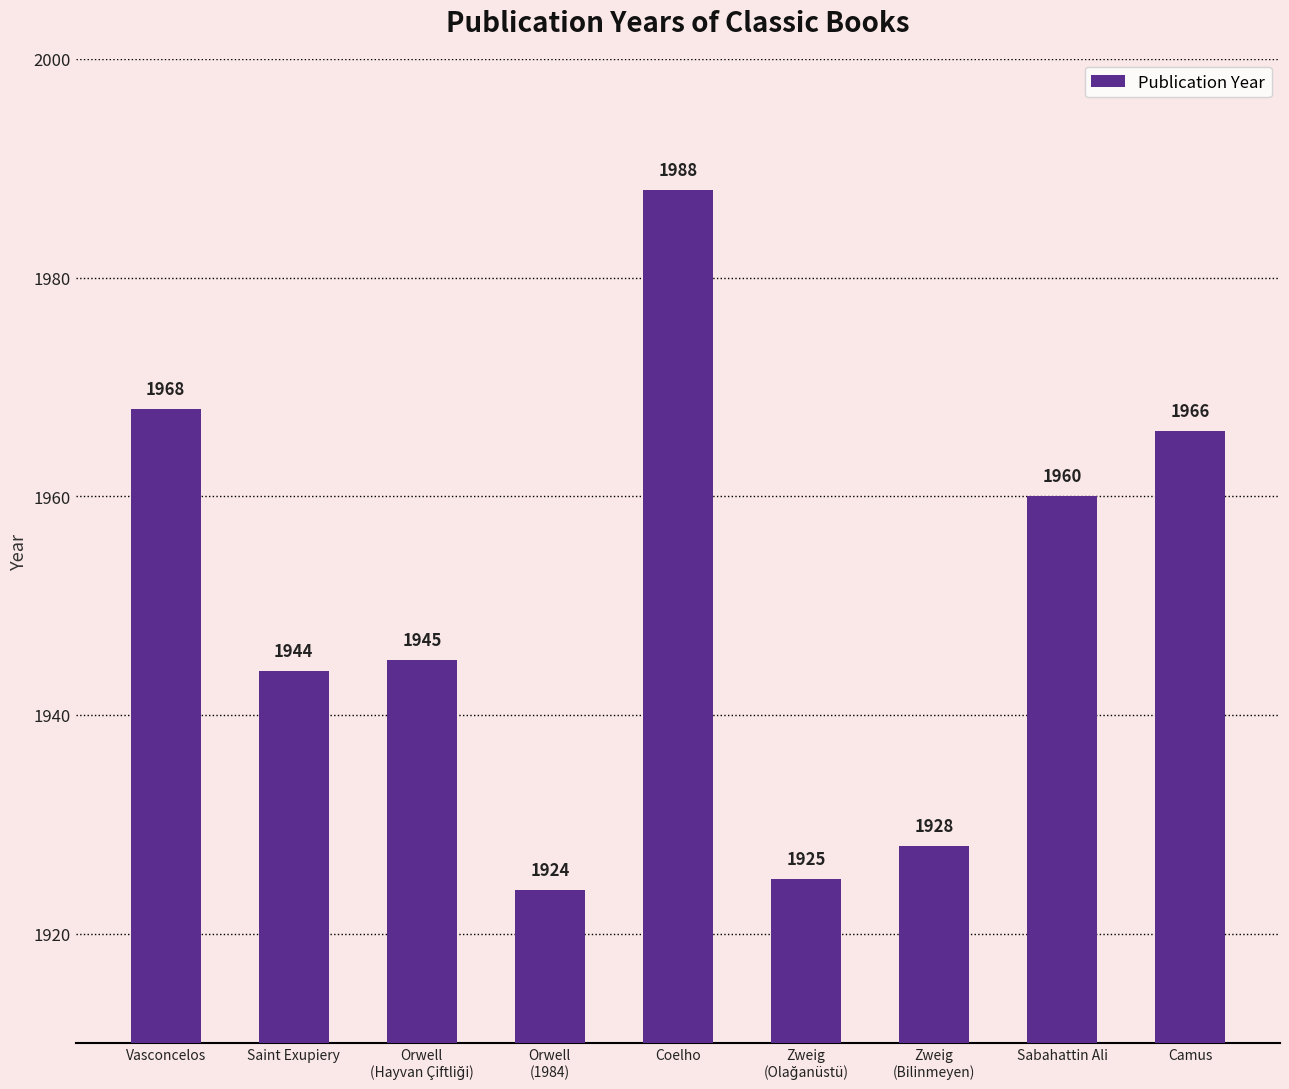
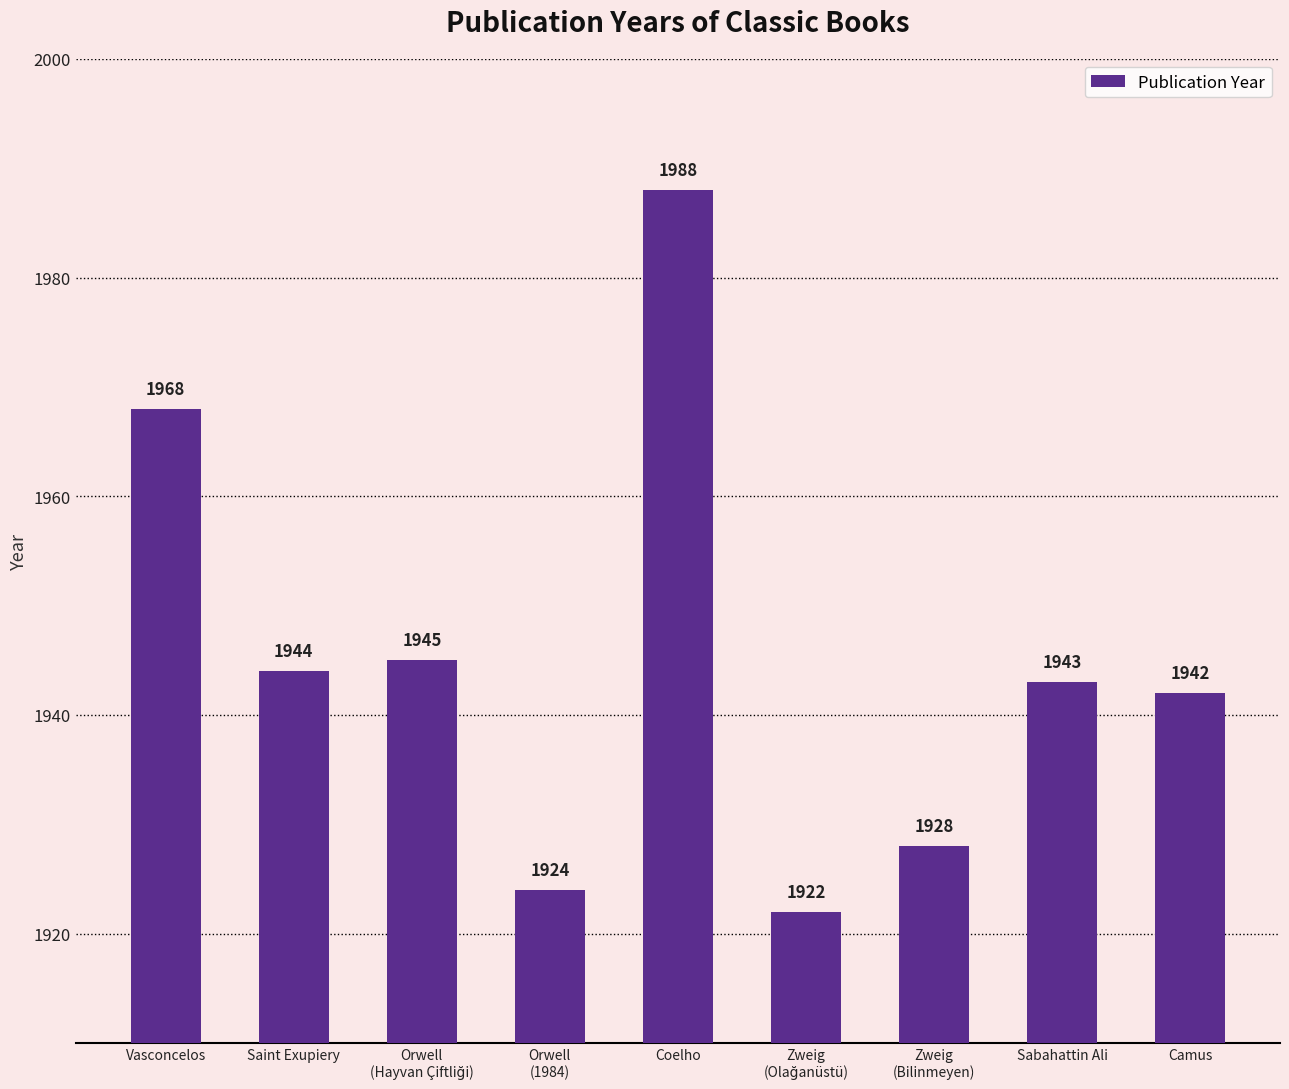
  {
    "Vasconcelos": 1968,
    "Saint Exupiery": 1944,
    "Orwell (Hayvan Çiftliği)": 1945,
    "Orwell (1984)": 1924,
    "Coelho": 1988,
-   "Zweig (Olağanüstü)": 1925,
+   "Zweig (Olağanüstü)": 1922,
    "Zweig (Bilinmeyen)": 1928,
-   "Sabahattin Ali": 1960,
-   "Camus": 1966
+   "Sabahattin Ali": 1943,
+   "Camus": 1942
  }
